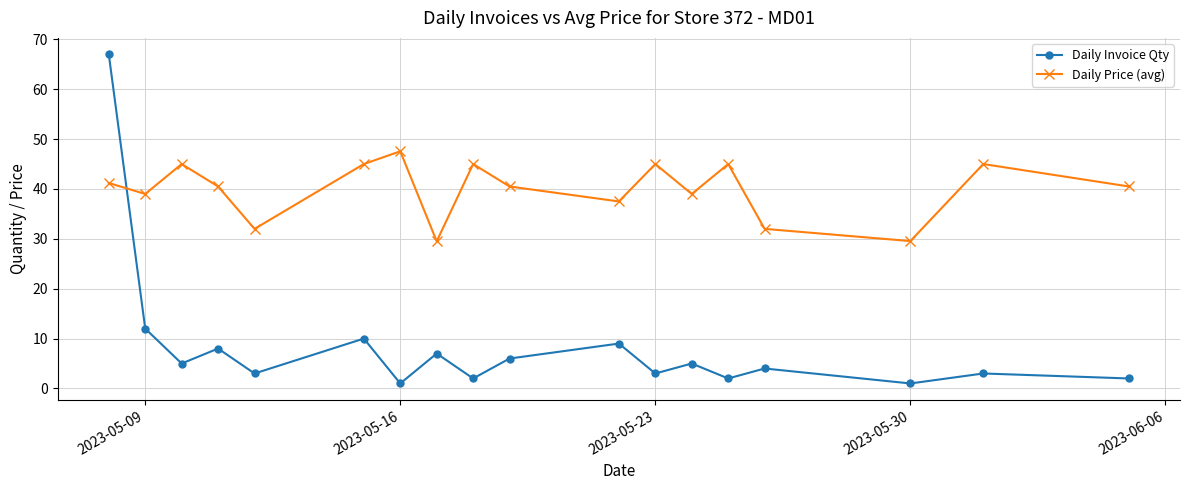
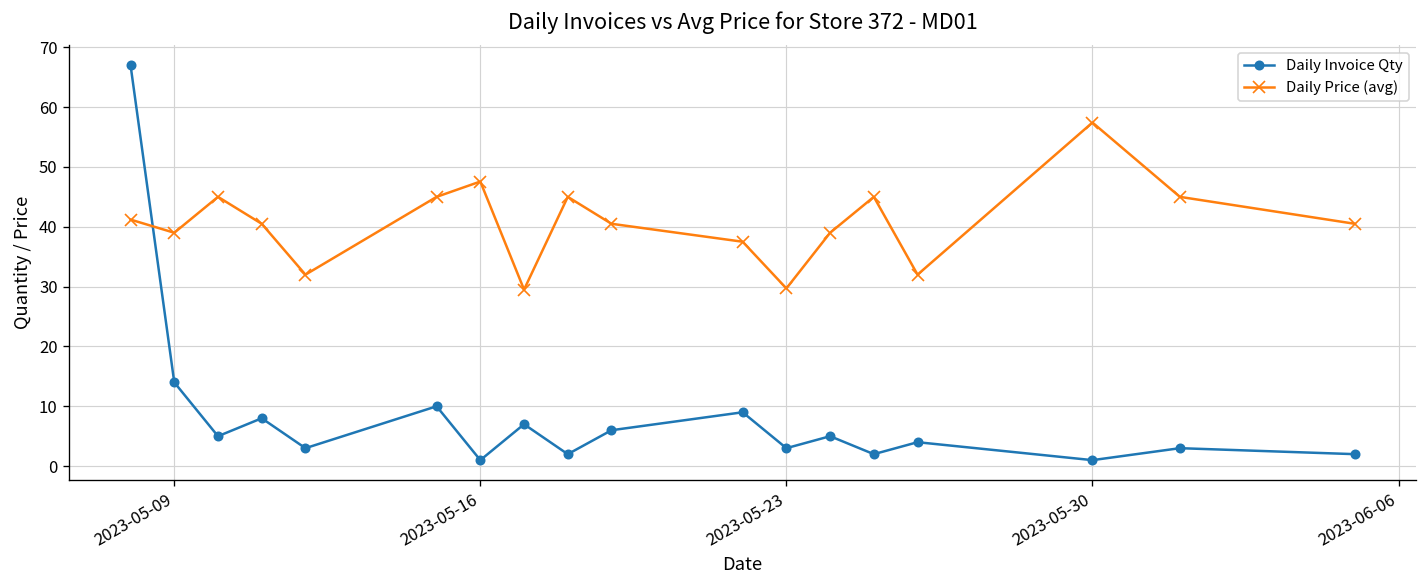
  {
    "Daily Invoice Qty": {
-     "2023-05-09": 12,
+     "2023-05-09": 14,
      "2023-05-16": 1,
      "2023-05-23": 3,
      "2023-05-30": 1
    },
    "Daily Price (avg)": {
      "2023-05-09": 39,
      "2023-05-16": 48,
-     "2023-05-23": 45,
-     "2023-05-30": 30
+     "2023-05-23": 30,
+     "2023-05-30": 57
    }
  }
